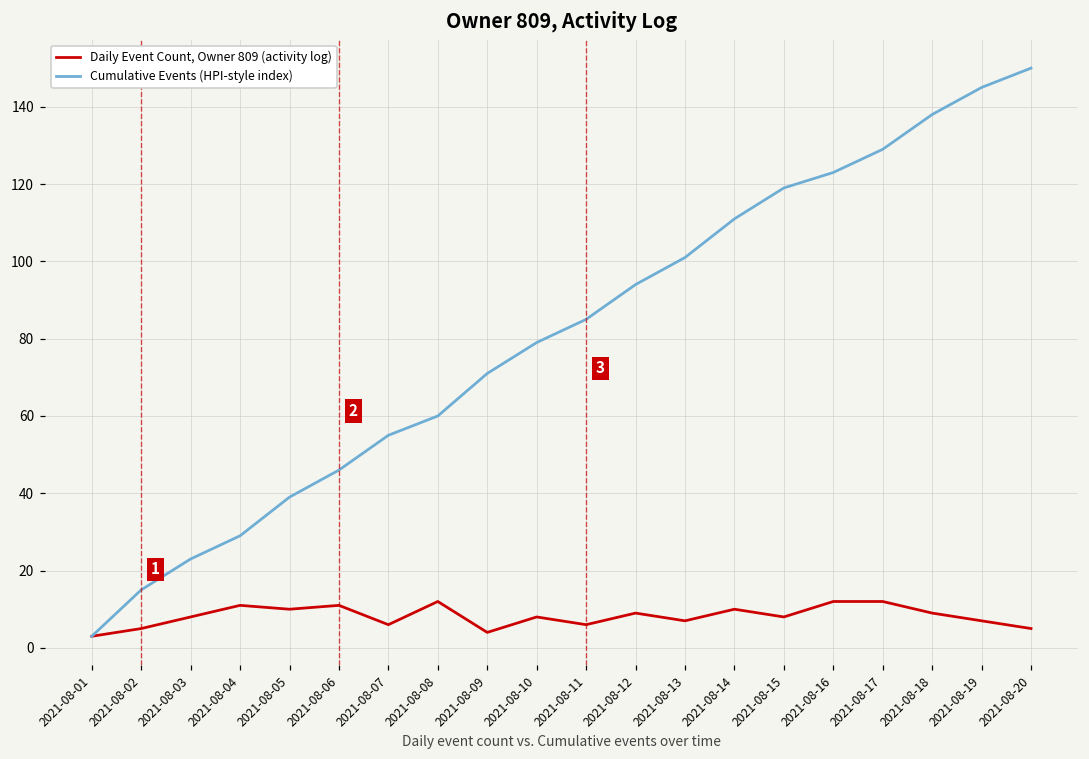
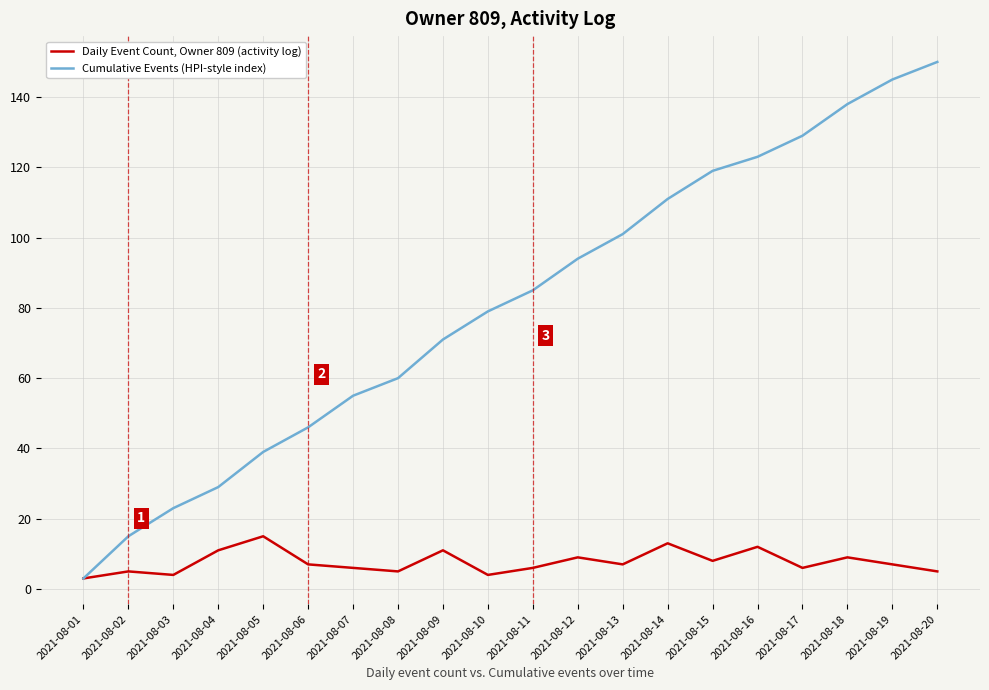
  {
    "Daily Event Count, Owner 809 (activity log)": {
      "2021-08-02": 5,
-     "2021-08-03": 8,
+     "2021-08-03": 4,
      "2021-08-04": 11,
-     "2021-08-05": 10,
-     "2021-08-06": 11,
+     "2021-08-05": 15,
+     "2021-08-06": 7,
      "2021-08-07": 6,
-     "2021-08-08": 12,
-     "2021-08-09": 4,
-     "2021-08-10": 8,
+     "2021-08-08": 5,
+     "2021-08-09": 11,
+     "2021-08-10": 4,
      "2021-08-11": 6,
      "2021-08-12": 9,
      "2021-08-13": 7,
-     "2021-08-14": 10,
+     "2021-08-14": 13,
      "2021-08-15": 8,
      "2021-08-16": 12,
-     "2021-08-17": 12,
+     "2021-08-17": 6,
      "2021-08-18": 9,
      "2021-08-19": 7,
      "2021-08-20": 5
    },
    "Cumulative Events (HPI-style index)": {
      "2021-08-03": 23,
      "2021-08-04": 29,
      "2021-08-05": 39,
      "2021-08-06": 46,
      "2021-08-07": 55,
      "2021-08-08": 60,
      "2021-08-09": 71,
      "2021-08-10": 79,
      "2021-08-11": 85,
      "2021-08-12": 94,
      "2021-08-13": 101,
      "2021-08-14": 111,
      "2021-08-15": 119,
      "2021-08-16": 123,
      "2021-08-17": 129,
      "2021-08-18": 138,
      "2021-08-19": 145,
      "2021-08-20": 150
    }
  }
